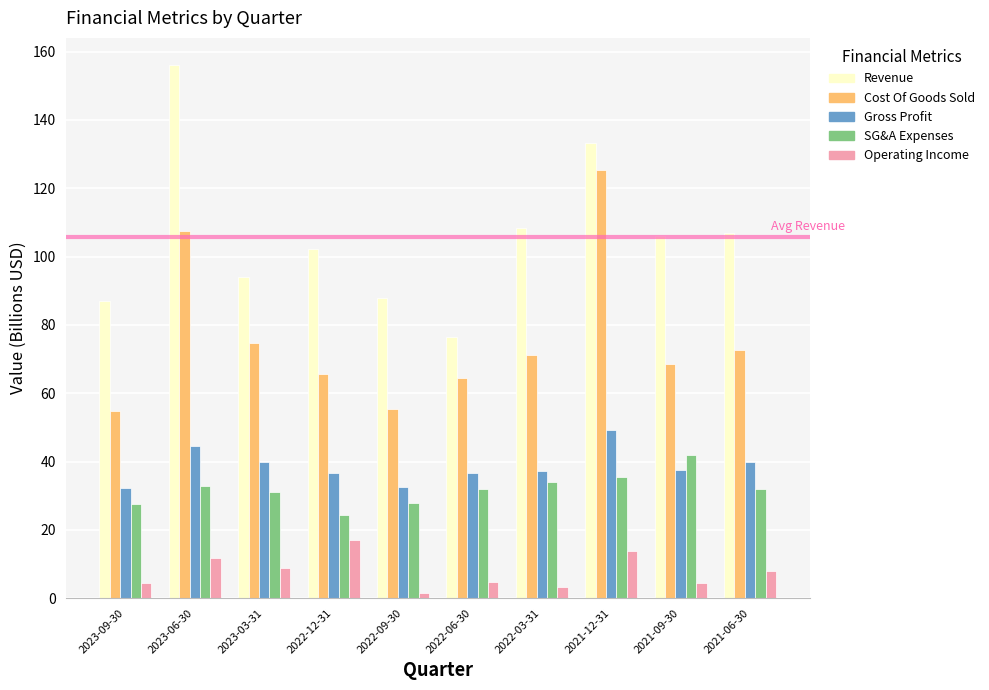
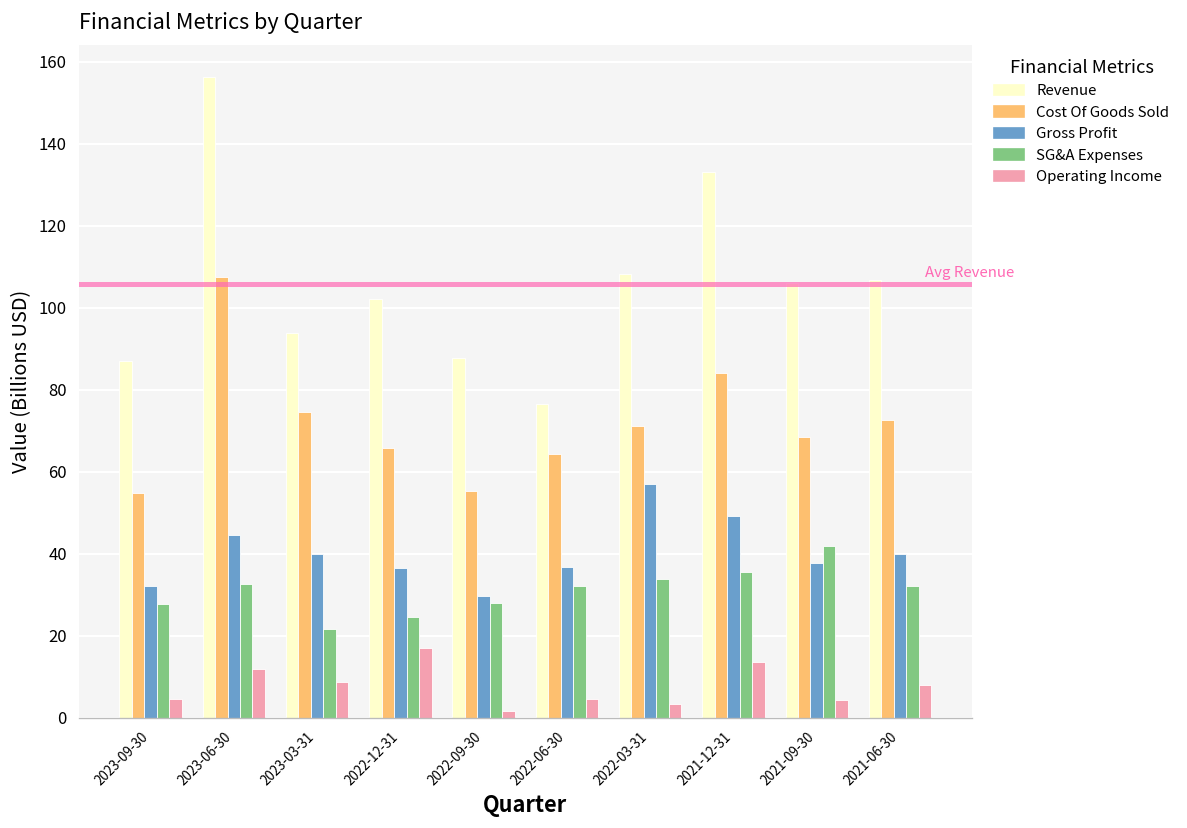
  {
    "Revenue": {
      "2023-09-30": 87,
      "2023-06-30": 156,
      "2023-03-31": 94,
      "2022-12-31": 102,
      "2022-09-30": 88,
      "2022-06-30": 76,
      "2022-03-31": 108,
      "2021-12-31": 133,
      "2021-09-30": 106,
      "2021-06-30": 107
    },
    "Cost Of Goods Sold": {
      "2023-09-30": 55,
      "2023-06-30": 108,
      "2023-03-31": 75,
      "2022-12-31": 66,
      "2022-09-30": 55,
      "2022-06-30": 64,
      "2022-03-31": 71,
-     "2021-12-31": 125,
+     "2021-12-31": 84,
      "2021-09-30": 68,
      "2021-06-30": 73
    },
    "Gross Profit": {
      "2023-09-30": 32,
      "2023-06-30": 45,
      "2023-03-31": 40,
      "2022-12-31": 37,
-     "2022-09-30": 33,
+     "2022-09-30": 30,
      "2022-06-30": 37,
-     "2022-03-31": 37,
+     "2022-03-31": 57,
      "2021-12-31": 49,
      "2021-09-30": 38,
      "2021-06-30": 40
    },
    "SG&A Expenses": {
      "2023-09-30": 28,
      "2023-06-30": 33,
-     "2023-03-31": 31,
+     "2023-03-31": 22,
      "2022-12-31": 24,
      "2022-09-30": 28,
      "2022-06-30": 32,
      "2022-03-31": 34,
      "2021-12-31": 36,
      "2021-09-30": 42,
      "2021-06-30": 32
    },
    "Operating Income": {
      "2023-09-30": 5,
      "2023-06-30": 12,
      "2023-03-31": 9,
      "2022-12-31": 17,
      "2022-09-30": 2,
      "2022-06-30": 5,
      "2022-03-31": 3,
      "2021-12-31": 14,
      "2021-09-30": 4,
      "2021-06-30": 8
    }
  }
